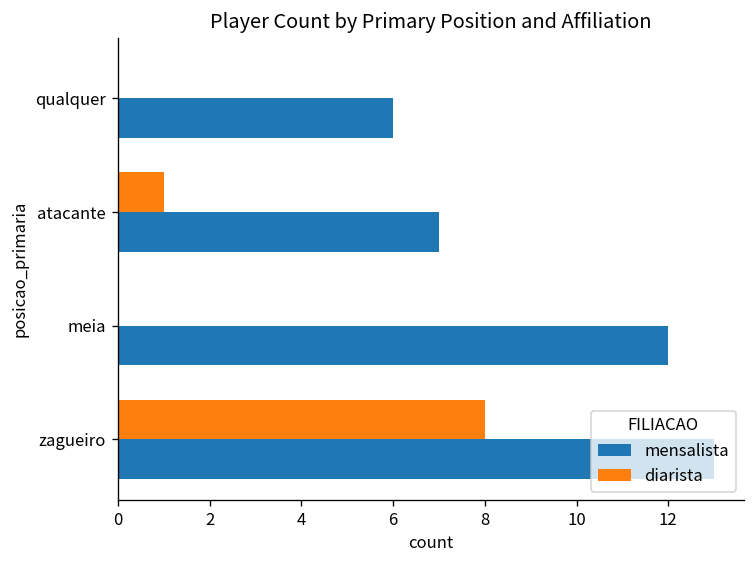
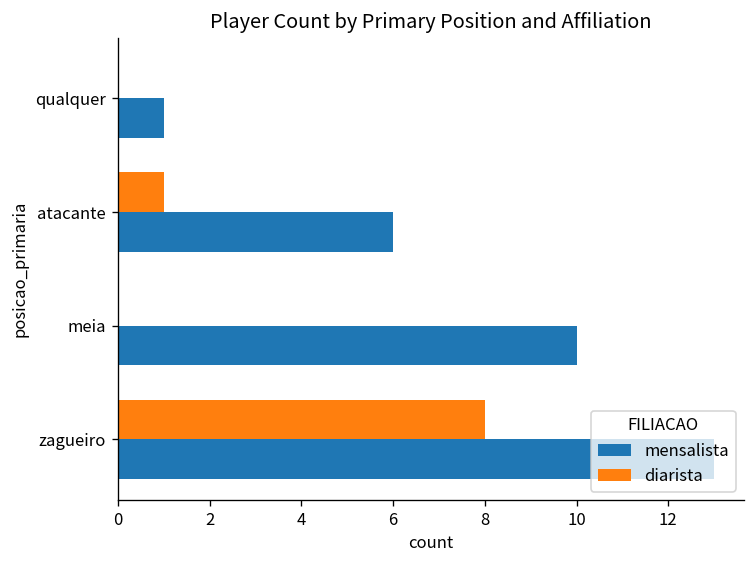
  {
    "mensalista": {
-     "qualquer": 6,
-     "atacante": 7,
-     "meia": 12
+     "qualquer": 1,
+     "atacante": 6,
+     "meia": 10
    },
    "diarista": {
      "qualquer": 0,
      "atacante": 1,
      "meia": 0,
      "zagueiro": 8
    }
  }
